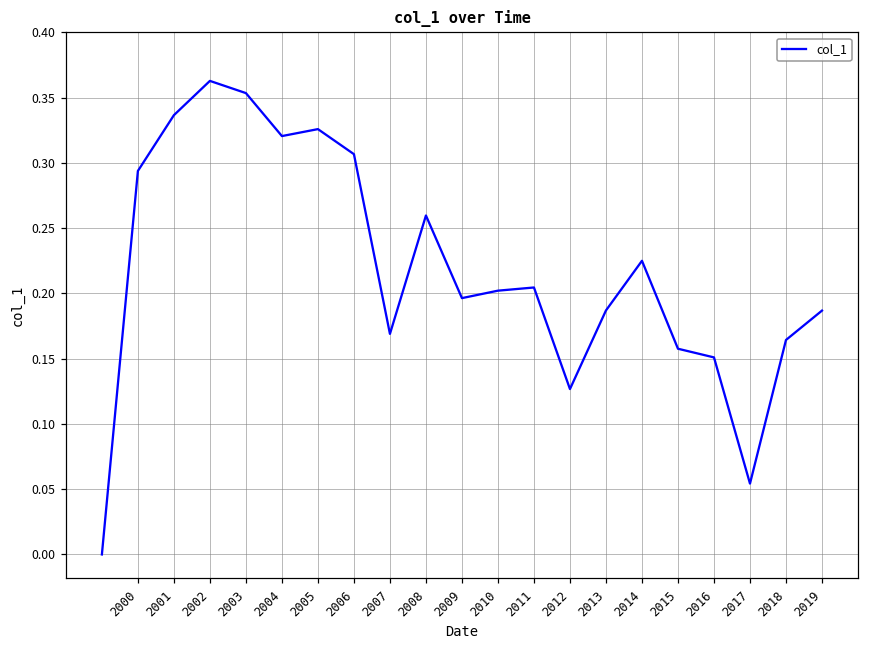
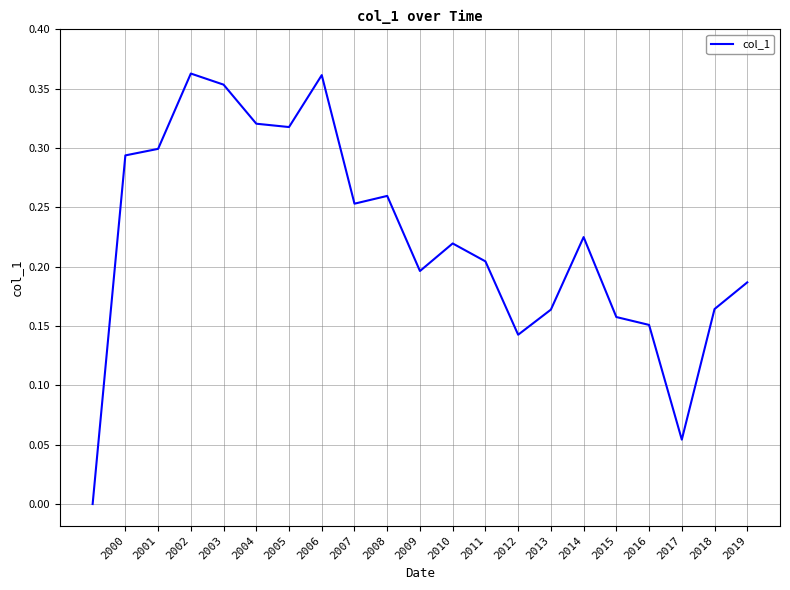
  {
    "2000": 0.294,
-   "2001": 0.337,
+   "2001": 0.299,
    "2002": 0.363,
    "2003": 0.354,
    "2004": 0.321,
-   "2005": 0.326,
-   "2006": 0.307,
-   "2007": 0.169,
+   "2005": 0.318,
+   "2006": 0.362,
+   "2007": 0.253,
    "2008": 0.260,
    "2009": 0.196,
-   "2010": 0.202,
+   "2010": 0.220,
    "2011": 0.205,
-   "2012": 0.127,
-   "2013": 0.187,
+   "2012": 0.143,
+   "2013": 0.164,
    "2014": 0.225,
    "2015": 0.158,
    "2016": 0.151,
    "2017": 0.054,
    "2018": 0.164,
    "2019": 0.187
  }
